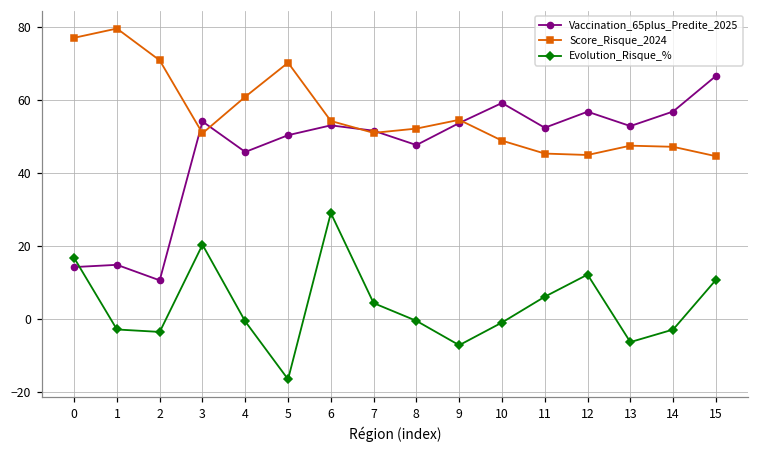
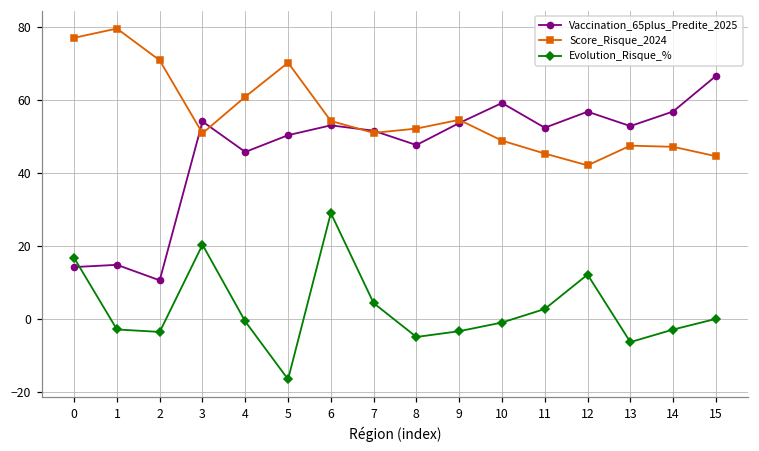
  {
    "Vaccination_65plus_Predite_2025": {
      "0": 14,
      "1": 15,
      "2": 11,
      "3": 54,
      "4": 46,
      "5": 50,
      "6": 53,
      "8": 48,
      "9": 54,
      "10": 59,
      "11": 52,
      "12": 57,
      "13": 53,
      "14": 57,
      "15": 66
    },
    "Score_Risque_2024": {
      "0": 77,
      "1": 79,
      "2": 71,
      "3": 51,
      "4": 61,
      "5": 70,
      "6": 54,
      "8": 52,
      "9": 54,
      "10": 49,
      "11": 45,
-     "12": 45,
+     "12": 42,
      "13": 47,
      "14": 47,
      "15": 45
    },
    "Evolution_Risque_%": {
      "0": 17,
      "1": -3,
      "2": -4,
      "3": 20,
      "4": -1,
      "5": -16,
      "6": 29,
      "7": 4,
-     "8": 0,
-     "9": -7,
+     "8": -5,
+     "9": -3,
      "10": -1,
-     "11": 6,
+     "11": 3,
      "12": 12,
      "13": -6,
      "14": -3,
-     "15": 11
+     "15": 0
    }
  }
